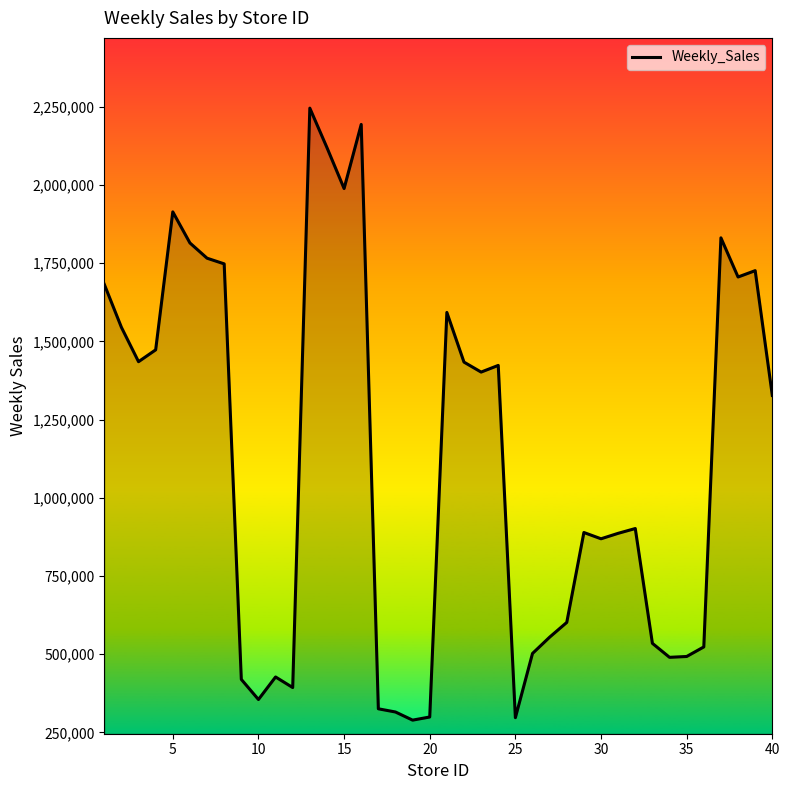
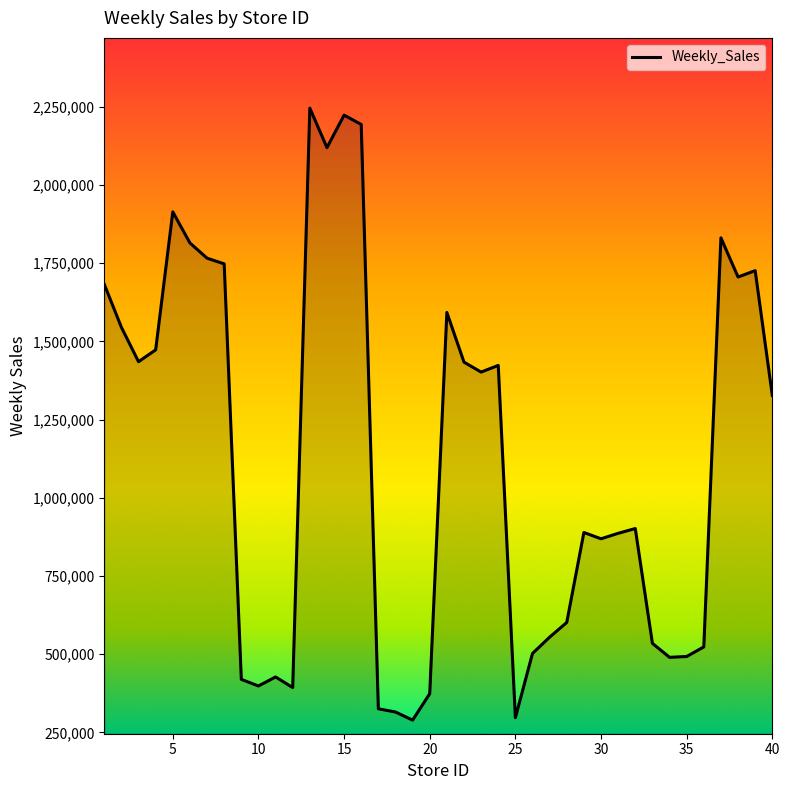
  {
    "5": "1,910,000",
-   "10": "360,000",
-   "15": "1,990,000",
-   "20": "300,000",
+   "10": "400,000",
+   "15": "2,220,000",
+   "20": "370,000",
    "25": "300,000",
    "30": "870,000",
    "35": "490,000",
    "40": "1,330,000"
  }
